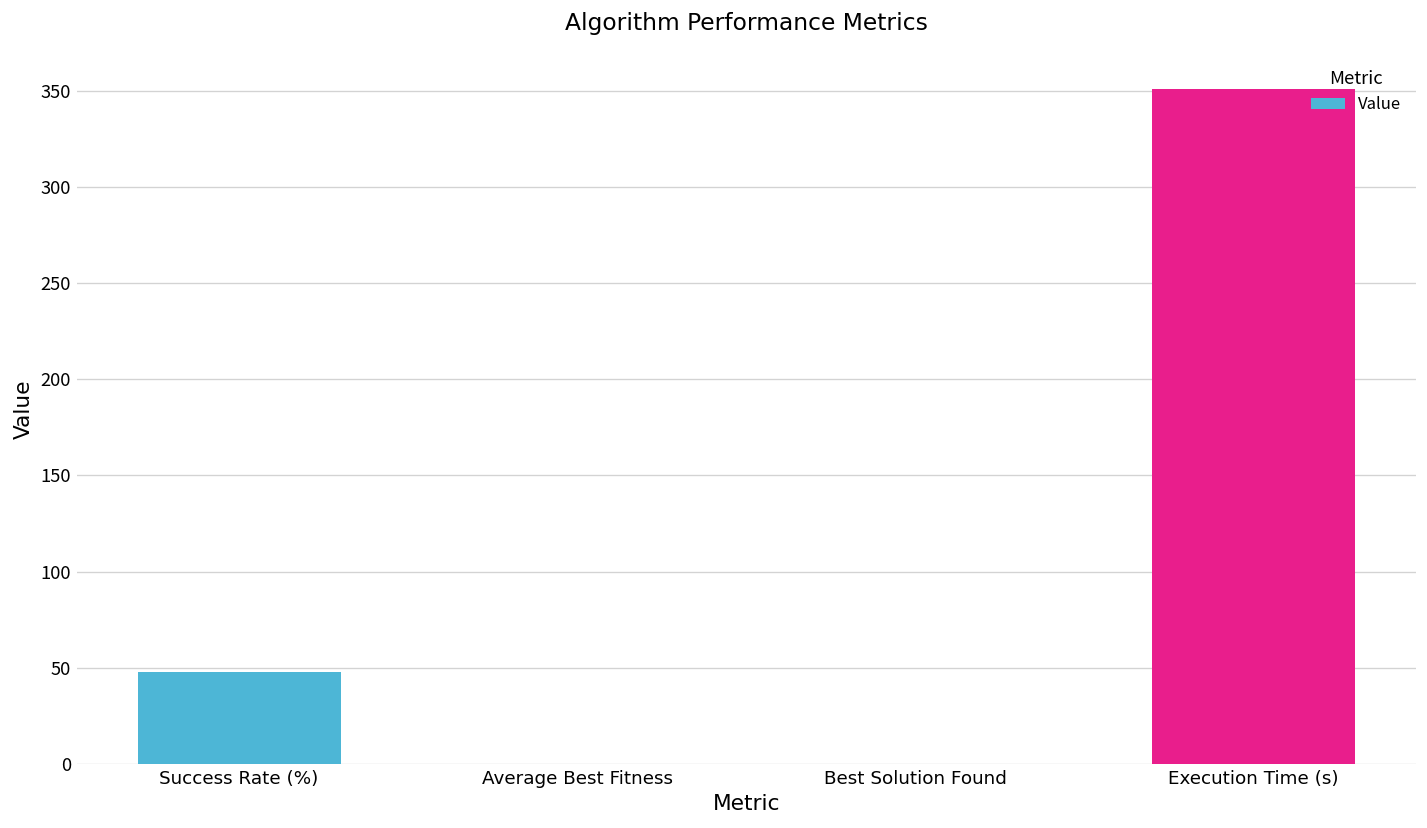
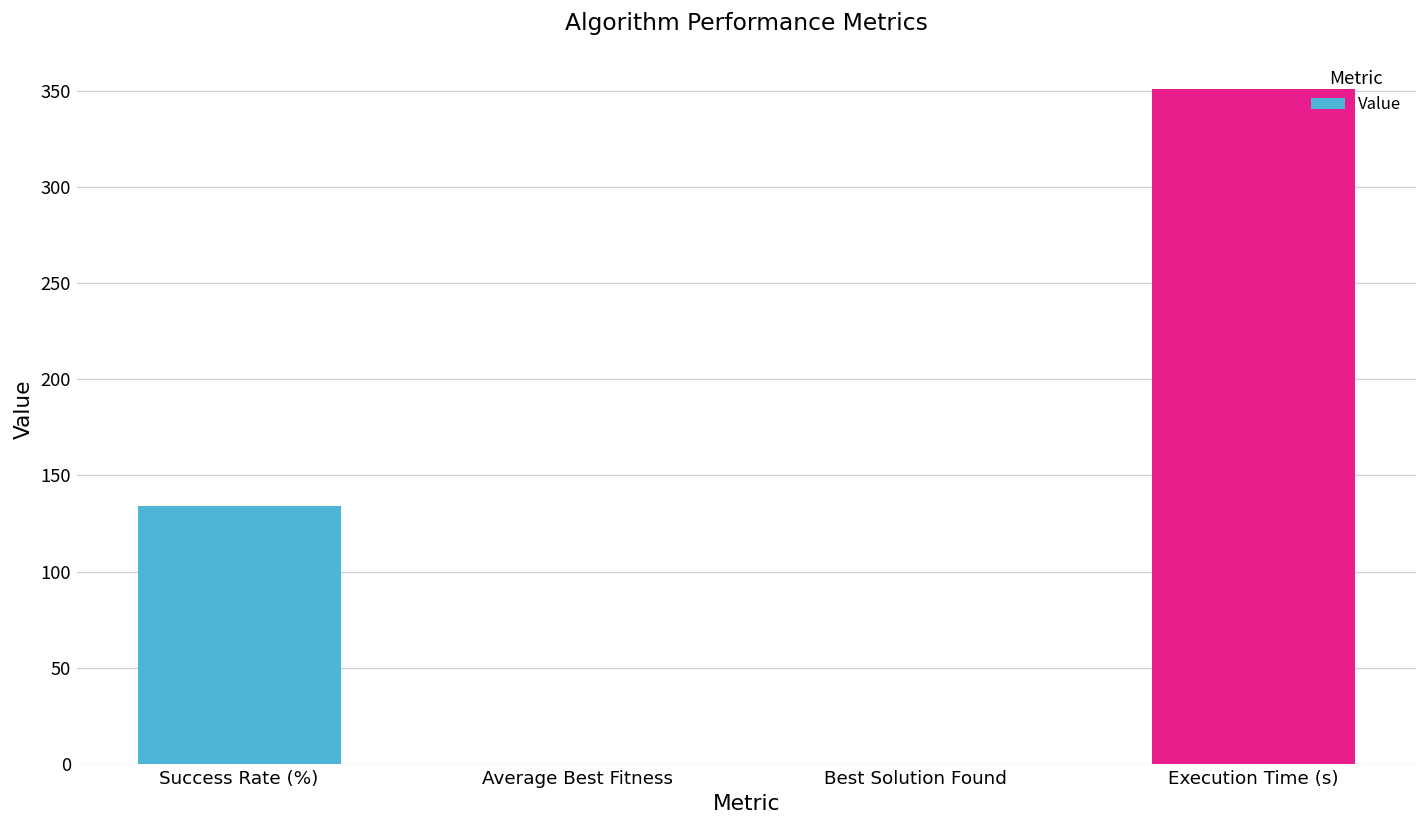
  {
-   "Success Rate (%)": 48,
+   "Success Rate (%)": 134,
    "Execution Time (s)": 351
  }
